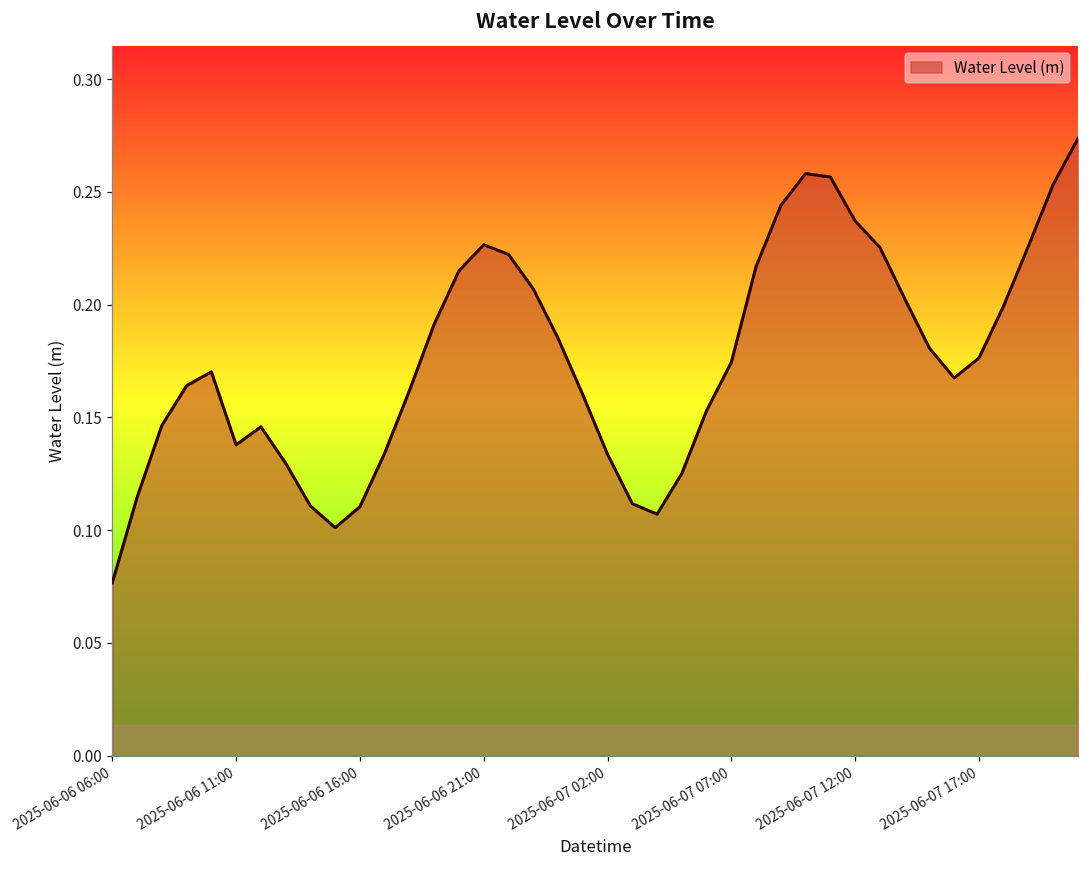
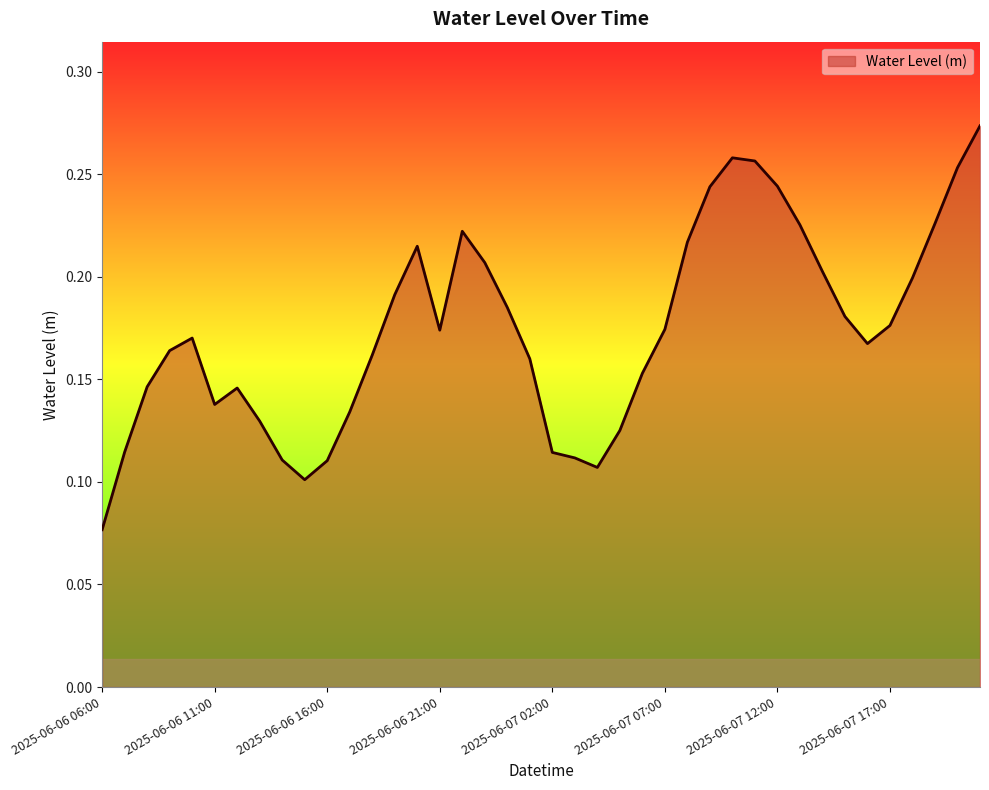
  {
    "2025-06-06 06:00": 0.077,
    "2025-06-06 11:00": 0.138,
    "2025-06-06 16:00": 0.110,
-   "2025-06-06 21:00": 0.227,
-   "2025-06-07 02:00": 0.134,
+   "2025-06-06 21:00": 0.174,
+   "2025-06-07 02:00": 0.114,
    "2025-06-07 07:00": 0.174,
-   "2025-06-07 12:00": 0.237,
+   "2025-06-07 12:00": 0.244,
    "2025-06-07 17:00": 0.176
  }
